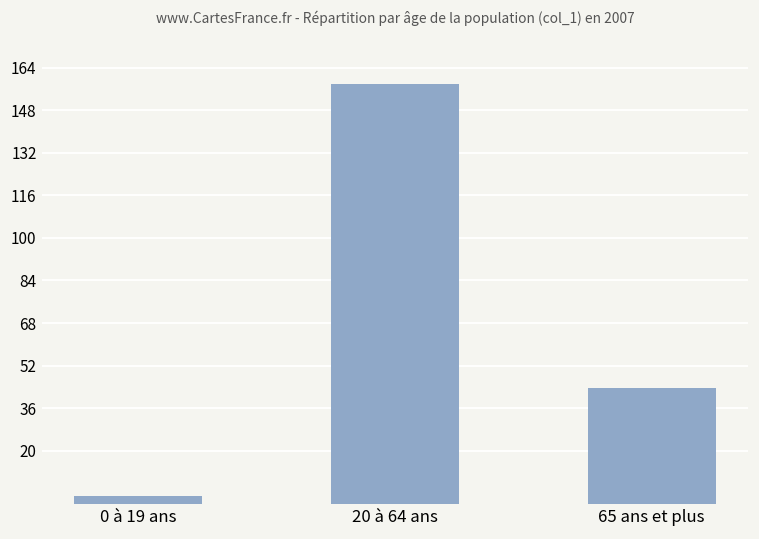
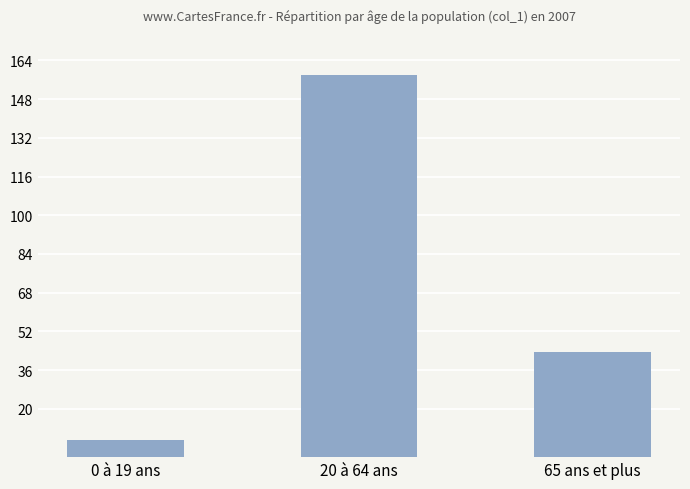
  {
-   "0 à 19 ans": 3,
+   "0 à 19 ans": 7,
    "20 à 64 ans": 158,
    "65 ans et plus": 44
  }
